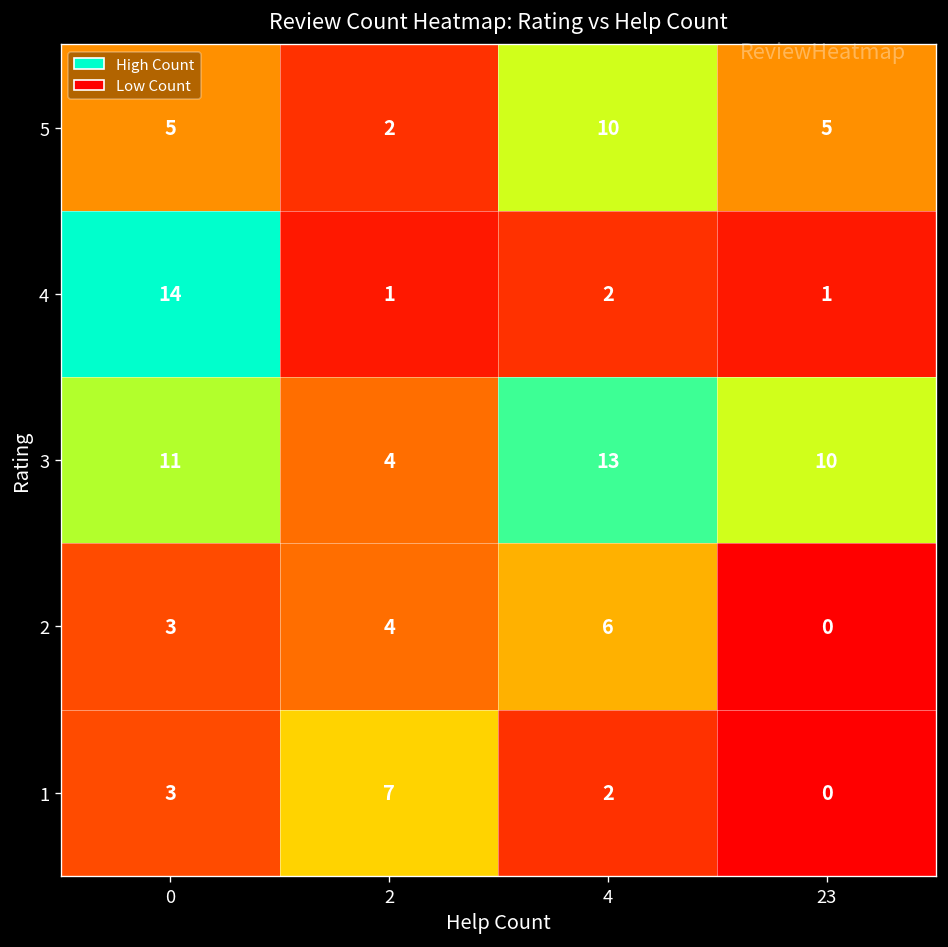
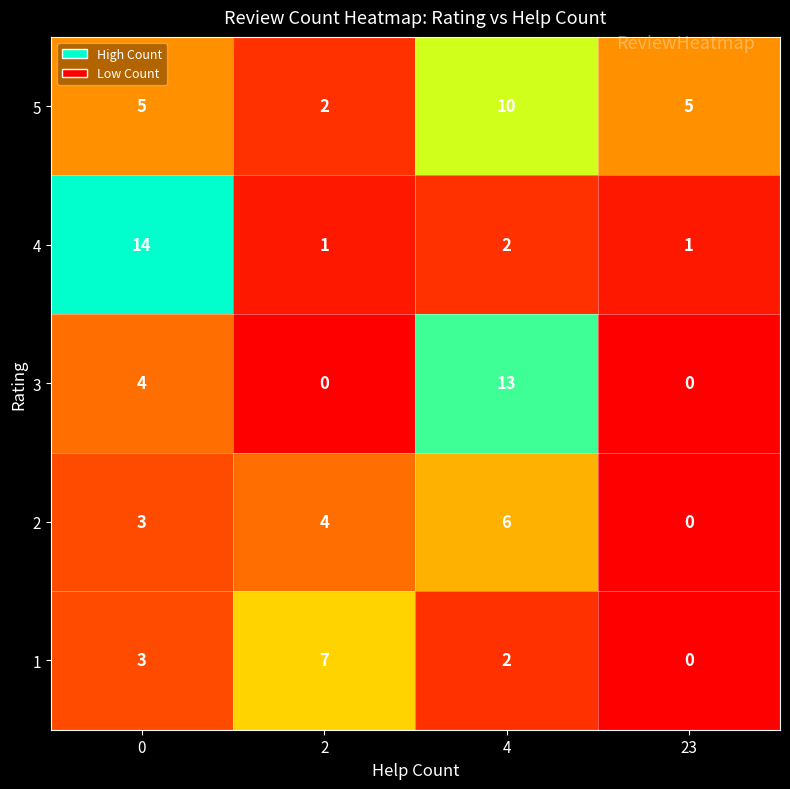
  {
    "5": {
      "0": 5,
      "2": 2,
      "4": 10,
      "23": 5
    },
    "4": {
      "0": 14,
      "2": 1,
      "4": 2,
      "23": 1
    },
    "3": {
-     "0": 11,
-     "2": 4,
+     "0": 4,
+     "2": 0,
      "4": 13,
-     "23": 10
+     "23": 0
    },
    "2": {
      "0": 3,
      "2": 4,
      "4": 6,
      "23": 0
    },
    "1": {
      "0": 3,
      "2": 7,
      "4": 2,
      "23": 0
    }
  }
